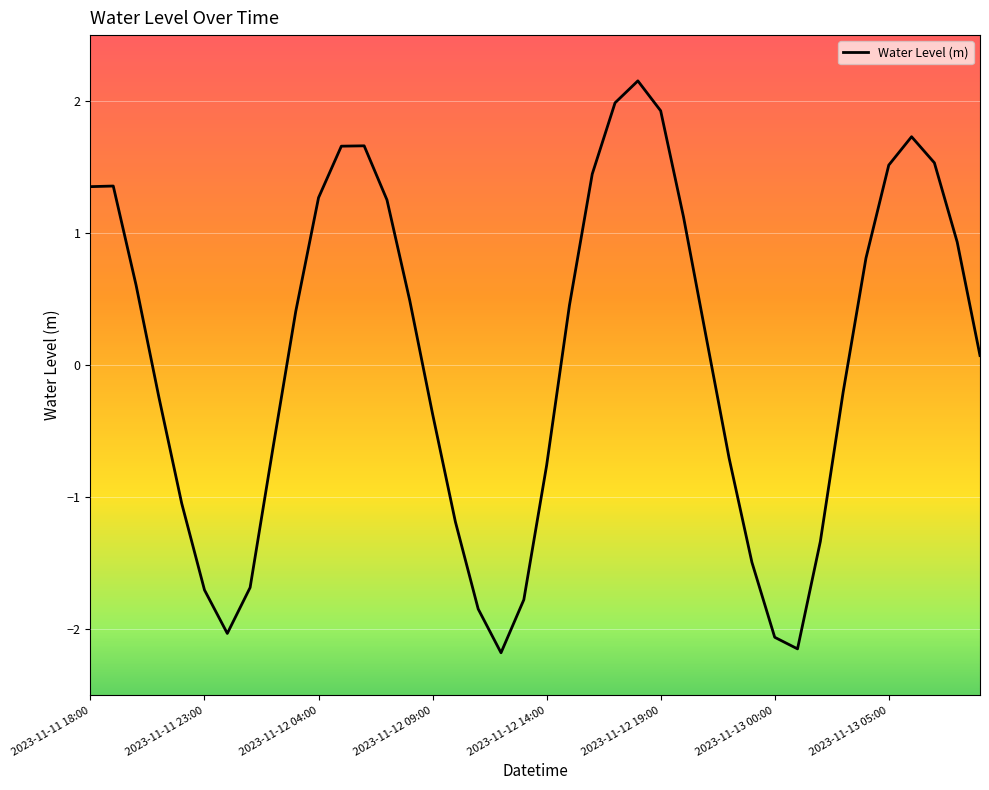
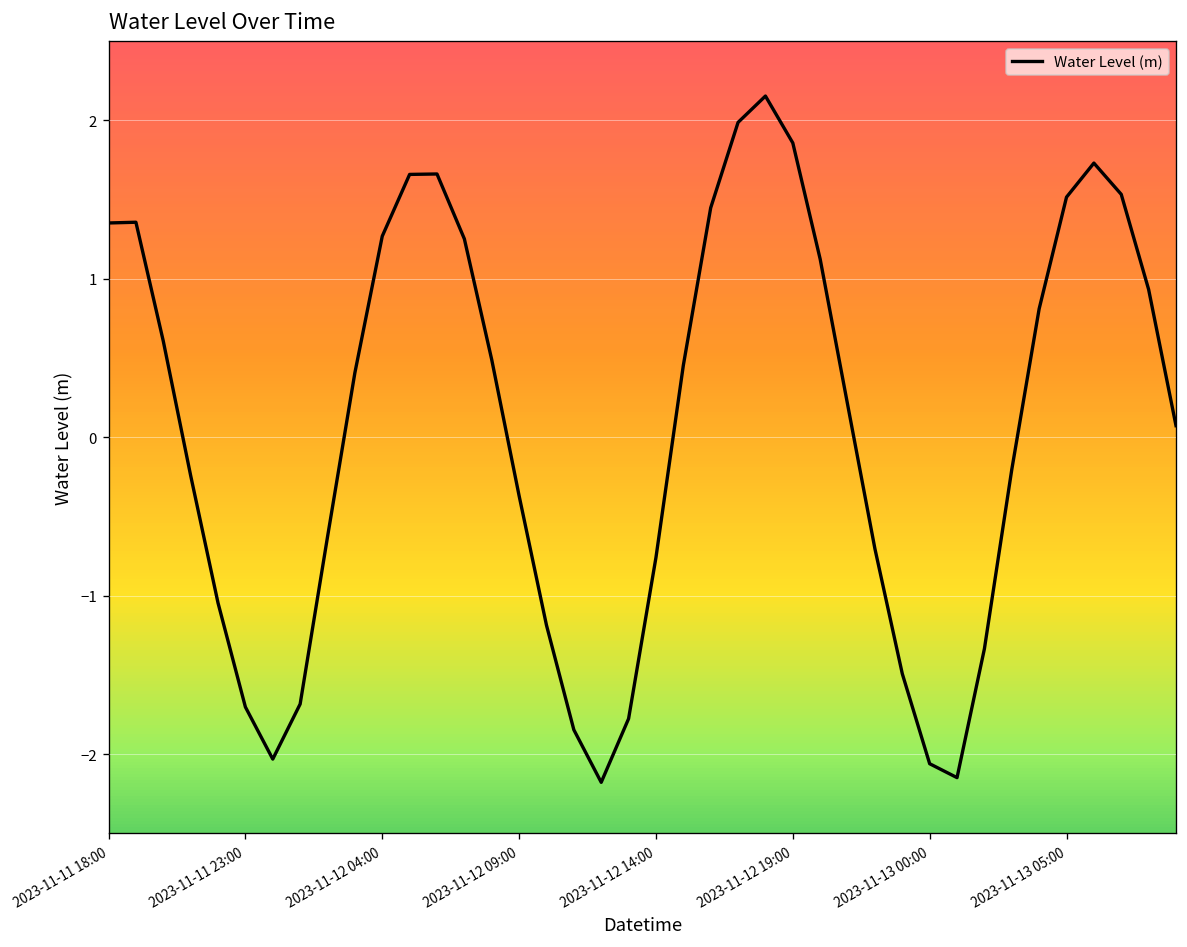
  {
    "2023-11-11 18:00": 1.35,
    "2023-11-11 23:00": -1.70,
    "2023-11-12 04:00": 1.27,
    "2023-11-12 09:00": -0.37,
    "2023-11-12 14:00": -0.76,
-   "2023-11-12 19:00": 1.93,
+   "2023-11-12 19:00": 1.86,
    "2023-11-13 00:00": -2.06,
    "2023-11-13 05:00": 1.52
  }
